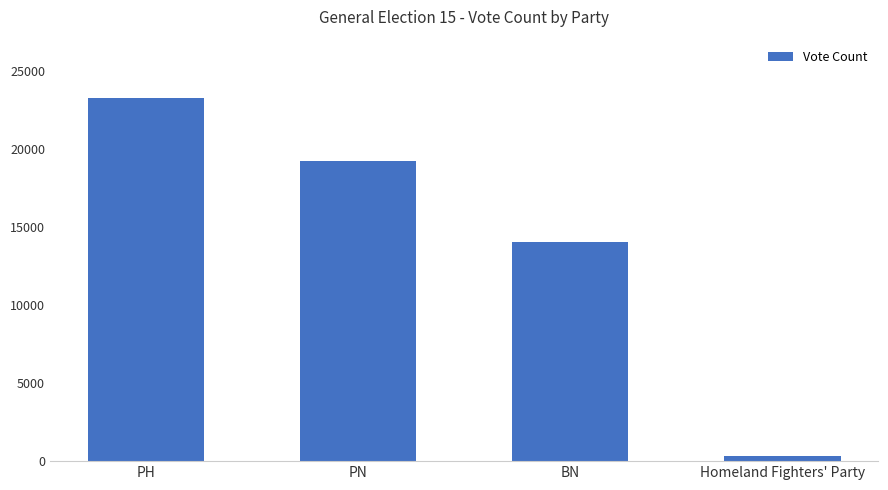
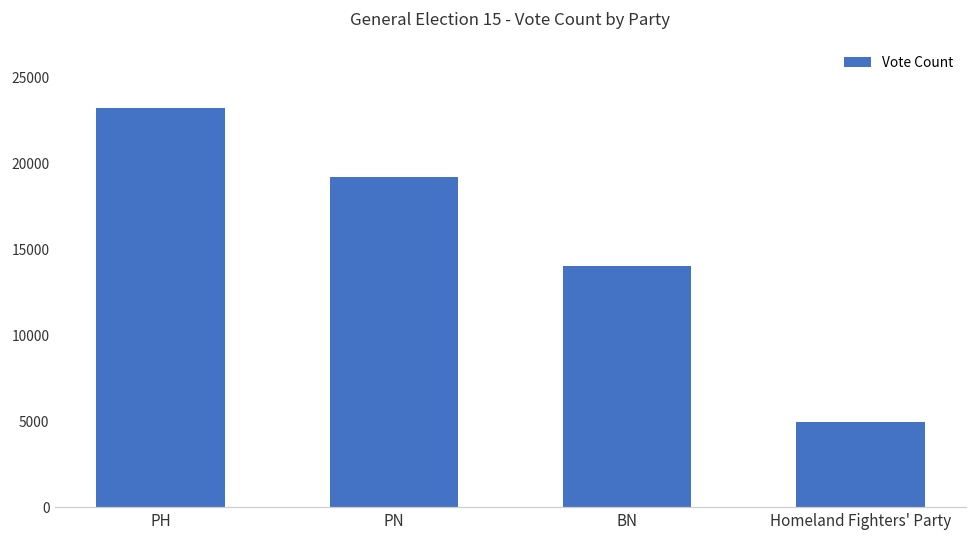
  {
    "PH": 23200,
    "PN": 19200,
    "BN": 14000,
-   "Homeland Fighters' Party": 300
+   "Homeland Fighters' Party": 5000
  }
